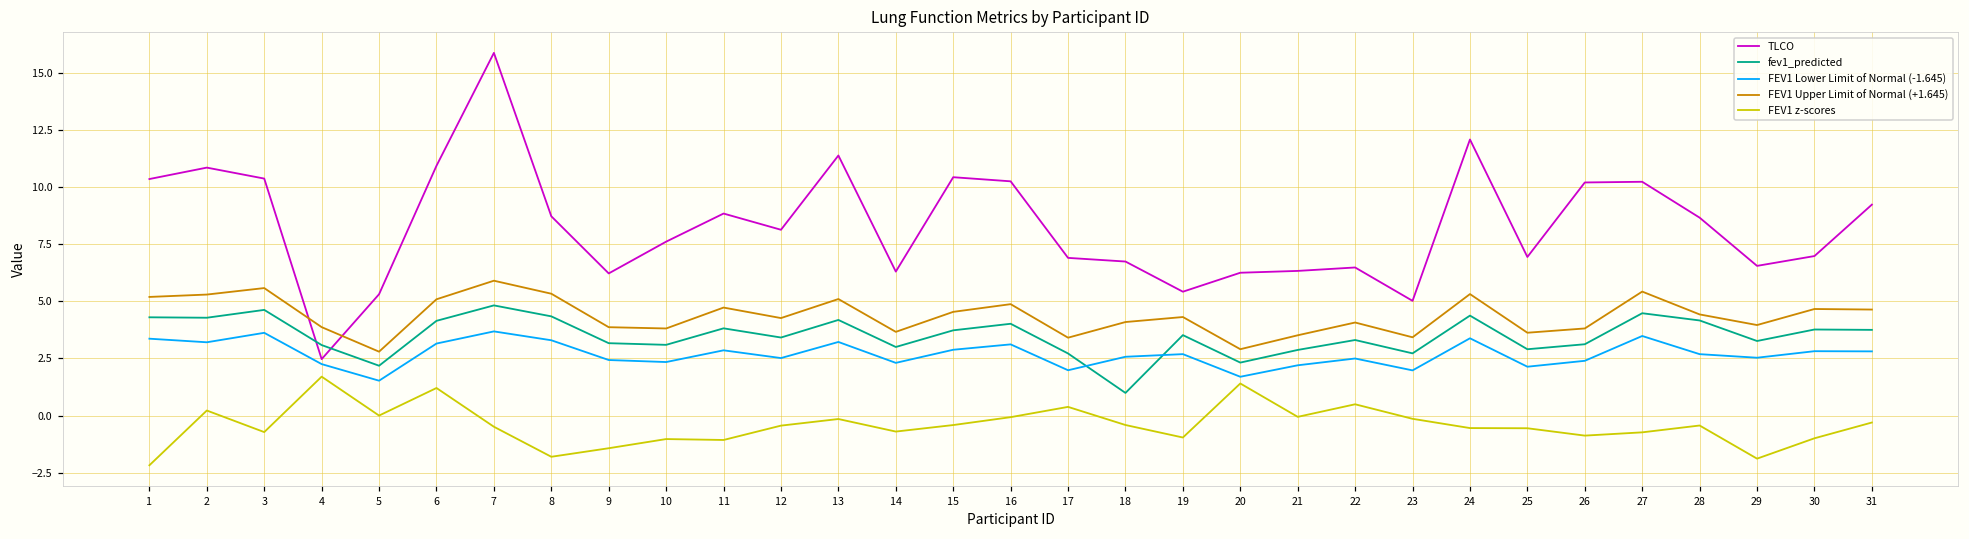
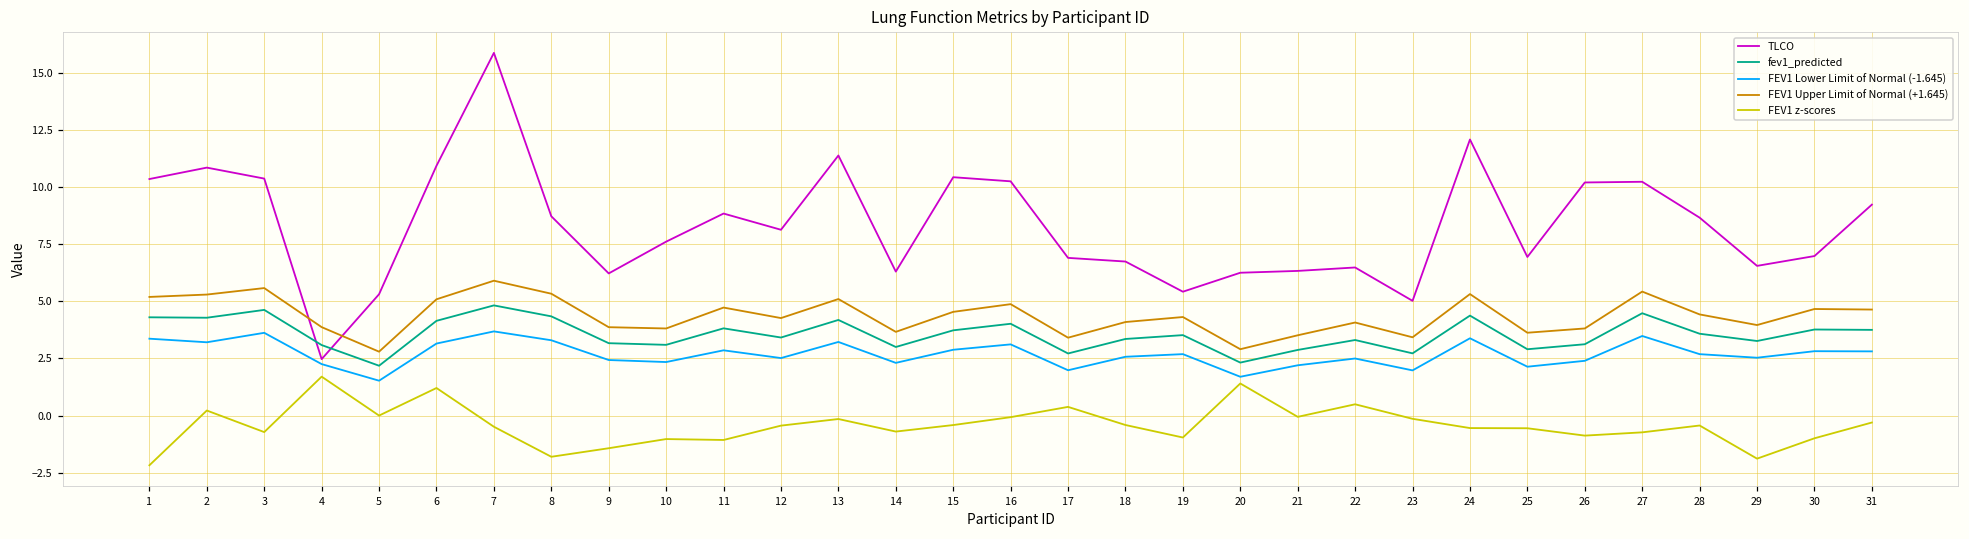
  {
    "TLCO": {
      "1": 10.4,
      "2": 10.9,
      "3": 10.4,
      "4": 2.5,
      "5": 5.3,
      "6": 10.9,
      "7": 15.9,
      "8": 8.7,
      "9": 6.2,
      "10": 7.6,
      "11": 8.8,
      "12": 8.1,
      "13": 11.4,
      "14": 6.3,
      "15": 10.4,
      "16": 10.3,
      "17": 6.9,
      "18": 6.7,
      "19": 5.4,
      "20": 6.3,
      "21": 6.3,
      "22": 6.5,
      "23": 5.0,
      "24": 12.1,
      "25": 6.9,
      "26": 10.2,
      "27": 10.2,
      "28": 8.7,
      "29": 6.6,
      "30": 7.0,
      "31": 9.2
    },
    "fev1_predicted": {
      "1": 4.3,
      "2": 4.3,
      "3": 4.6,
      "4": 3.1,
      "5": 2.2,
      "6": 4.1,
      "7": 4.8,
      "8": 4.3,
      "9": 3.2,
      "10": 3.1,
      "11": 3.8,
      "12": 3.4,
      "13": 4.2,
      "14": 3.0,
      "15": 3.7,
      "16": 4.0,
      "17": 2.7,
-     "18": 1.0,
+     "18": 3.4,
      "19": 3.5,
      "20": 2.3,
      "21": 2.9,
      "22": 3.3,
      "23": 2.7,
      "24": 4.4,
      "25": 2.9,
      "26": 3.1,
      "27": 4.5,
-     "28": 4.2,
+     "28": 3.6,
      "29": 3.3,
      "30": 3.8,
      "31": 3.8
    },
    "FEV1 Lower Limit of Normal (-1.645)": {
      "1": 3.4,
      "2": 3.2,
      "3": 3.6,
      "4": 2.3,
      "5": 1.5,
      "6": 3.2,
      "7": 3.7,
      "8": 3.3,
      "9": 2.4,
      "10": 2.3,
      "11": 2.9,
      "12": 2.5,
      "13": 3.2,
      "14": 2.3,
      "15": 2.9,
      "16": 3.1,
      "17": 2.0,
      "18": 2.6,
      "19": 2.7,
      "20": 1.7,
      "21": 2.2,
      "22": 2.5,
      "23": 2.0,
      "24": 3.4,
      "25": 2.1,
      "26": 2.4,
      "27": 3.5,
      "28": 2.7,
      "29": 2.5,
      "30": 2.8,
      "31": 2.8
    },
    "FEV1 Upper Limit of Normal (+1.645)": {
      "1": 5.2,
      "2": 5.3,
      "3": 5.6,
      "4": 3.9,
      "5": 2.8,
      "6": 5.1,
      "7": 5.9,
      "8": 5.3,
      "9": 3.9,
      "10": 3.8,
      "11": 4.7,
      "12": 4.3,
      "13": 5.1,
      "14": 3.7,
      "15": 4.5,
      "16": 4.9,
      "17": 3.4,
      "18": 4.1,
      "19": 4.3,
      "20": 2.9,
      "21": 3.5,
      "22": 4.1,
      "23": 3.4,
      "24": 5.3,
      "25": 3.6,
      "26": 3.8,
      "27": 5.4,
      "28": 4.4,
      "29": 4.0,
      "30": 4.7,
      "31": 4.6
    },
    "FEV1 z-scores": {
      "1": -2.2,
      "2": 0.2,
      "3": -0.7,
      "4": 1.7,
      "5": 0.0,
      "6": 1.2,
      "7": -0.5,
      "8": -1.8,
      "9": -1.4,
      "10": -1.0,
      "11": -1.1,
      "12": -0.4,
      "13": -0.2,
      "14": -0.7,
      "15": -0.4,
      "16": -0.1,
      "17": 0.4,
      "18": -0.4,
      "19": -1.0,
      "20": 1.4,
      "21": -0.1,
      "22": 0.5,
      "23": -0.1,
      "24": -0.5,
      "25": -0.6,
      "26": -0.9,
      "27": -0.7,
      "28": -0.4,
      "29": -1.9,
      "30": -1.0,
      "31": -0.3
    }
  }
